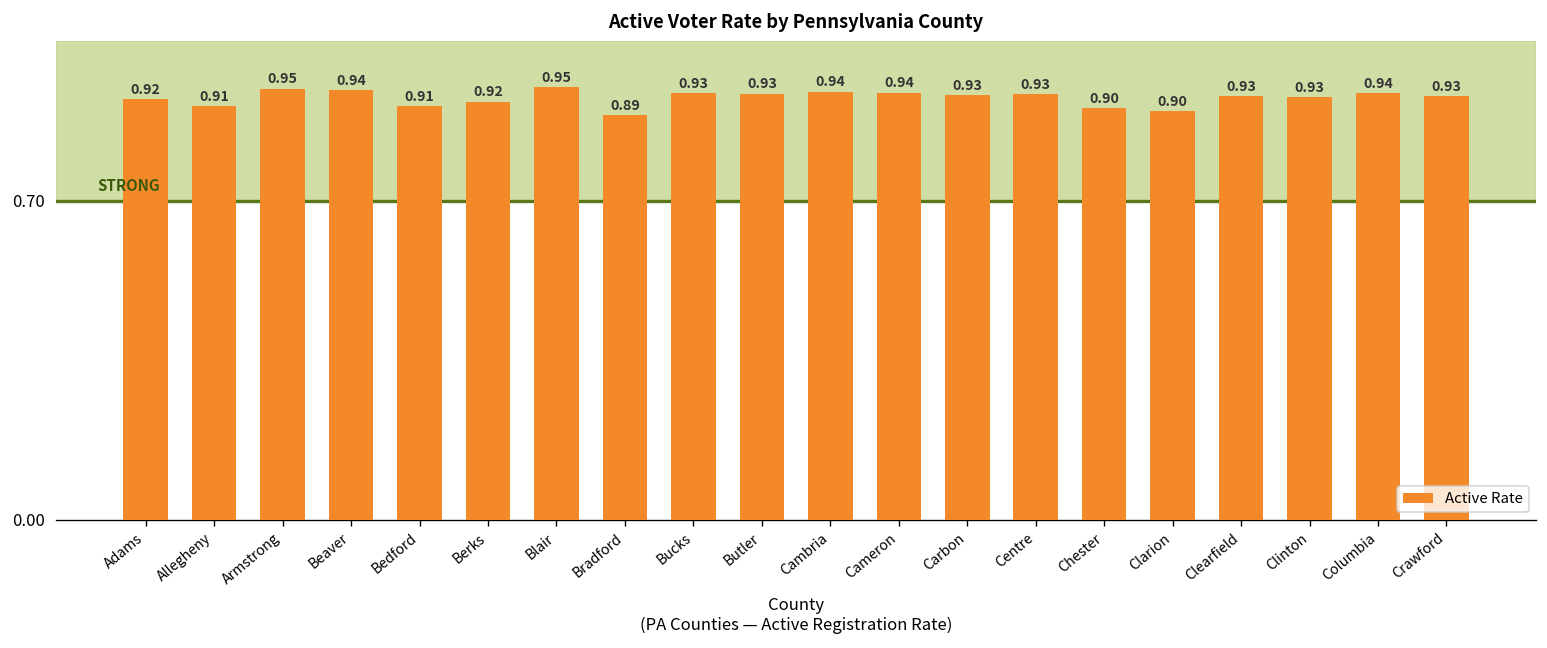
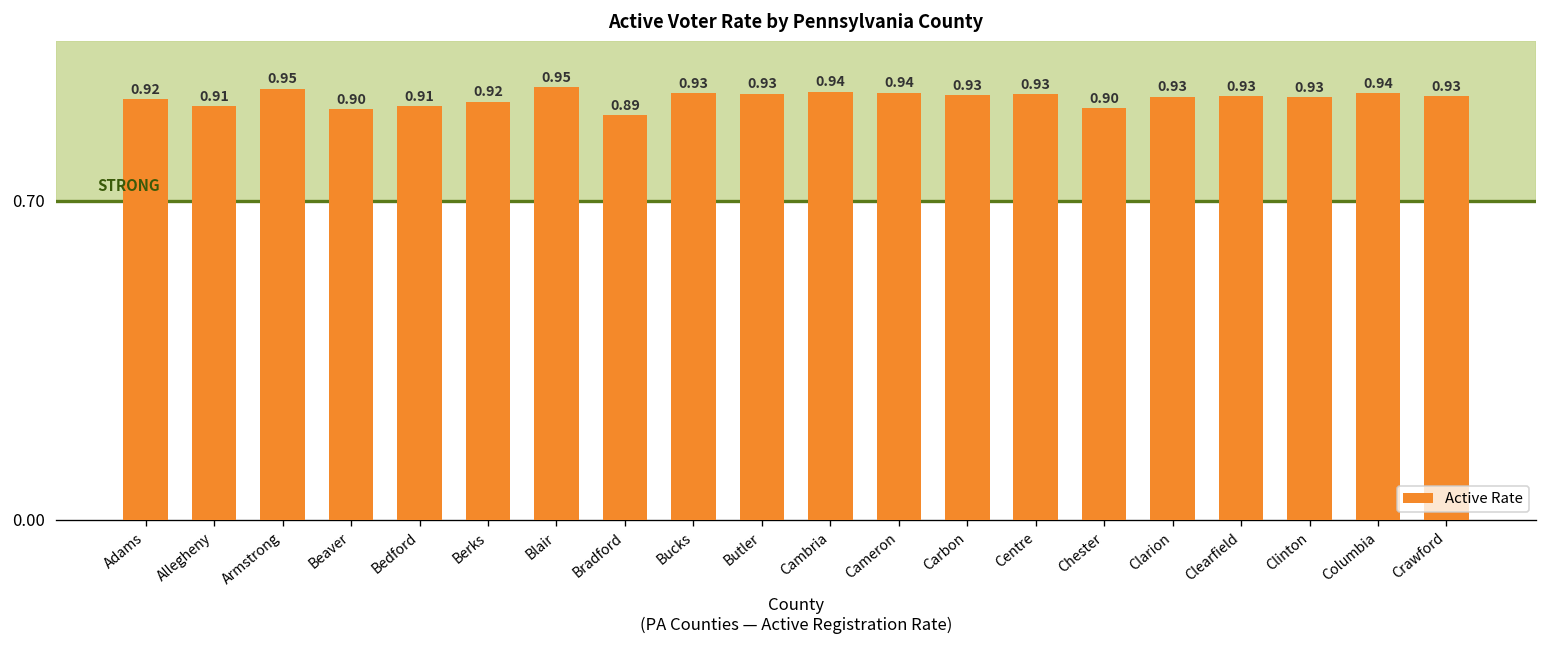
  {
    "Adams": 0.92,
    "Allegheny": 0.91,
    "Armstrong": 0.95,
-   "Beaver": 0.94,
+   "Beaver": 0.90,
    "Bedford": 0.91,
    "Berks": 0.92,
    "Blair": 0.95,
    "Bradford": 0.89,
    "Bucks": 0.93,
    "Butler": 0.93,
    "Cambria": 0.94,
    "Cameron": 0.94,
    "Carbon": 0.93,
    "Centre": 0.93,
    "Chester": 0.90,
-   "Clarion": 0.90,
+   "Clarion": 0.93,
    "Clearfield": 0.93,
    "Clinton": 0.93,
    "Columbia": 0.94,
    "Crawford": 0.93
  }
